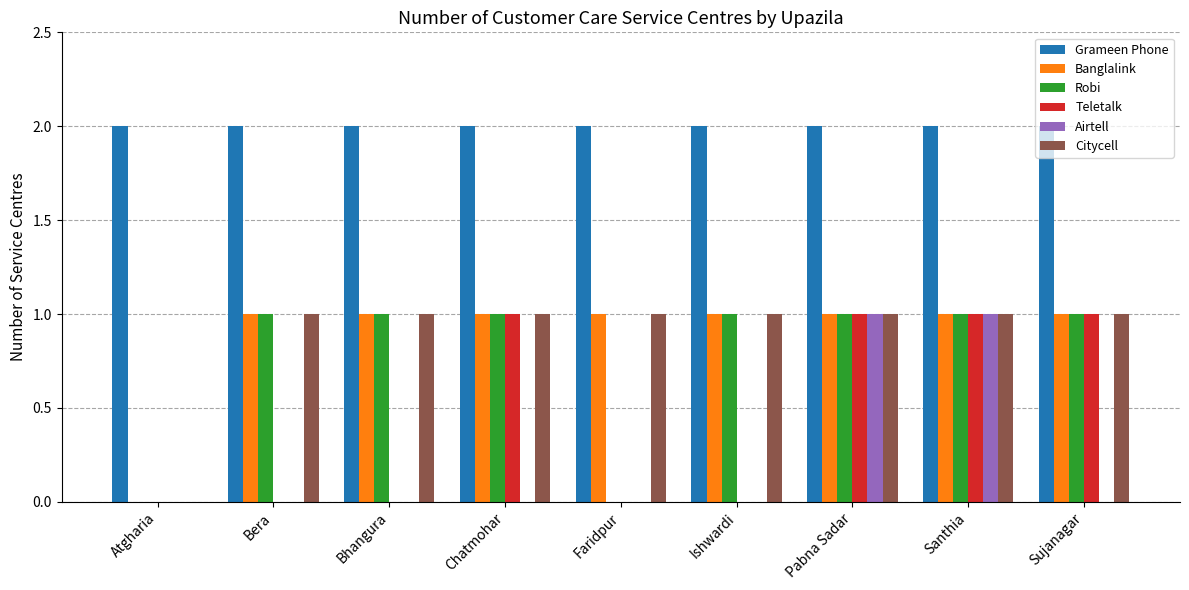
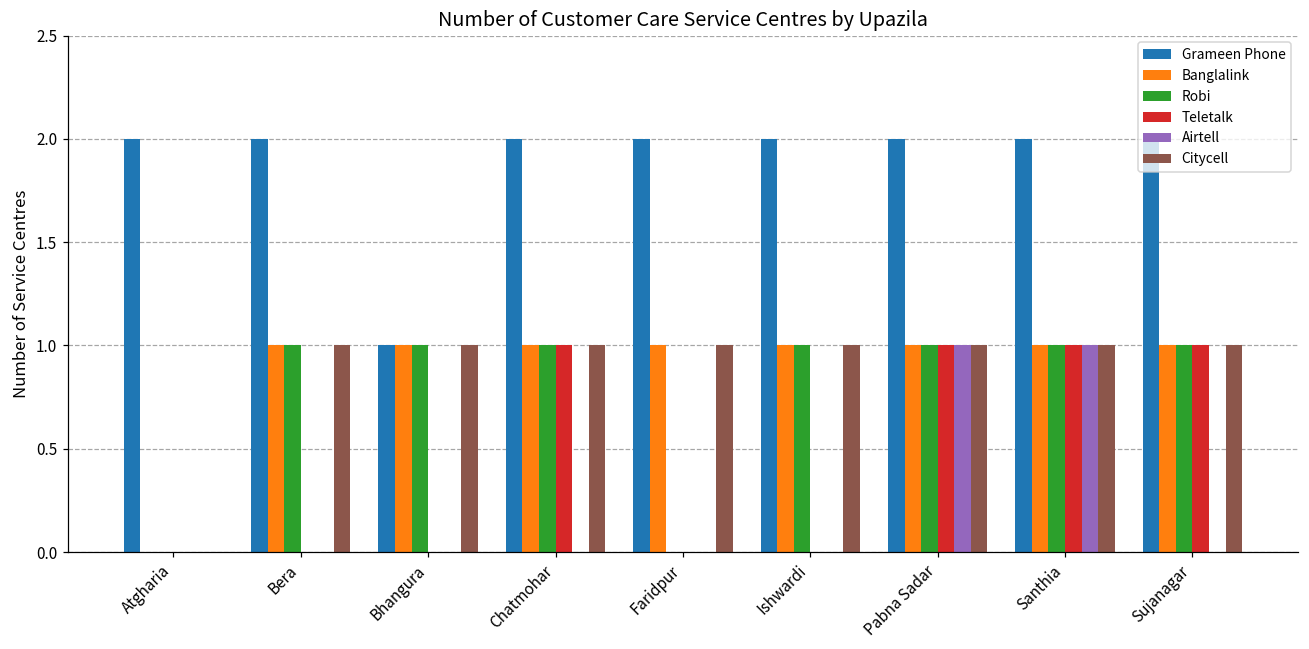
  {
    "Grameen Phone": {
      "Atgharia": 2,
      "Bera": 2,
-     "Bhangura": 2,
+     "Bhangura": 1,
      "Chatmohar": 2,
      "Faridpur": 2,
      "Ishwardi": 2,
      "Pabna Sadar": 2,
      "Santhia": 2
    },
    "Banglalink": {
      "Atgharia": 0,
      "Bera": 1,
      "Bhangura": 1,
      "Chatmohar": 1,
      "Faridpur": 1,
      "Ishwardi": 1,
      "Pabna Sadar": 1,
      "Santhia": 1,
      "Sujanagar": 1
    },
    "Robi": {
      "Atgharia": 0,
      "Bera": 1,
      "Bhangura": 1,
      "Chatmohar": 1,
      "Faridpur": 0,
      "Ishwardi": 1,
      "Pabna Sadar": 1,
      "Santhia": 1,
      "Sujanagar": 1
    },
    "Teletalk": {
      "Atgharia": 0,
      "Bera": 0,
      "Bhangura": 0,
      "Chatmohar": 1,
      "Faridpur": 0,
      "Ishwardi": 0,
      "Pabna Sadar": 1,
      "Santhia": 1,
      "Sujanagar": 1
    },
    "Airtell": {
      "Atgharia": 0,
      "Bera": 0,
      "Bhangura": 0,
      "Chatmohar": 0,
      "Faridpur": 0,
      "Ishwardi": 0,
      "Pabna Sadar": 1,
      "Santhia": 1,
      "Sujanagar": 0
    },
    "Citycell": {
      "Atgharia": 0,
      "Bera": 1,
      "Bhangura": 1,
      "Chatmohar": 1,
      "Faridpur": 1,
      "Ishwardi": 1,
      "Pabna Sadar": 1,
      "Santhia": 1,
      "Sujanagar": 1
    }
  }
